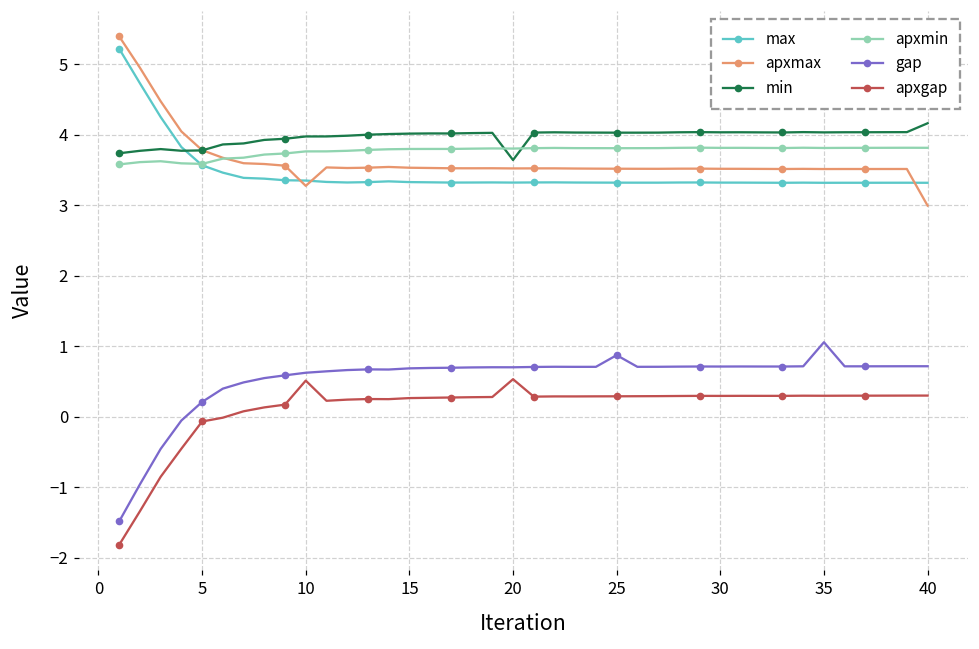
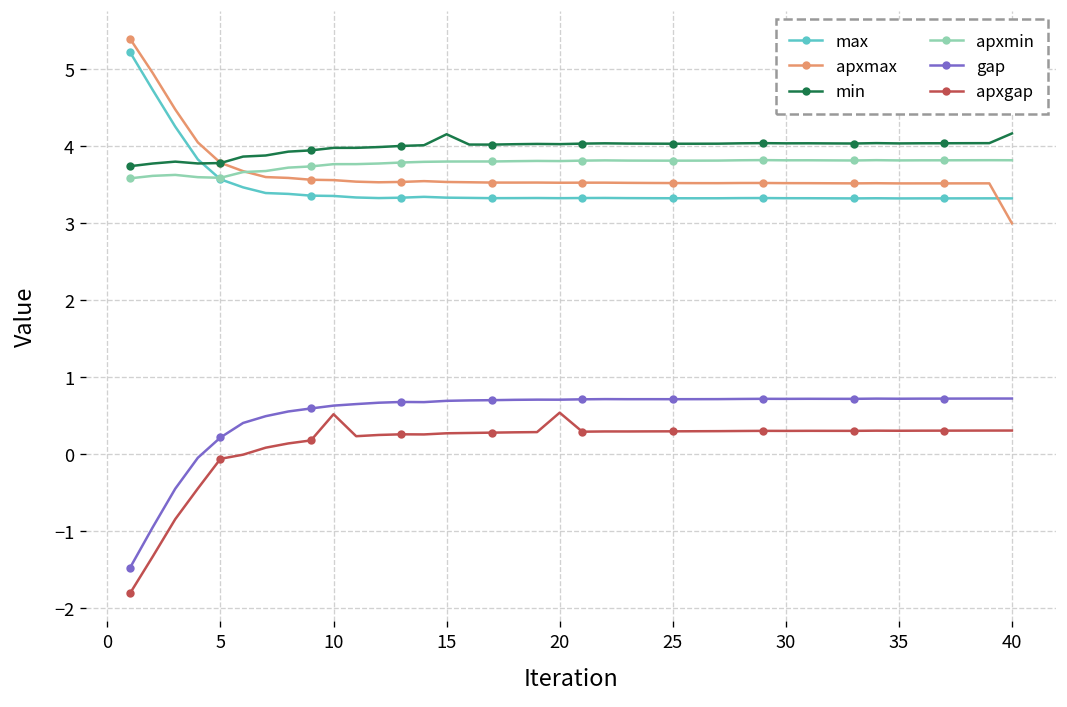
  {
    "apxmax": {
-     "10": 3.3,
+     "10": 3.6,
      "15": 3.5,
      "20": 3.5,
      "25": 3.5,
      "30": 3.5,
      "35": 3.5,
      "40": 3.0
    },
    "min": {
      "10": 4.0,
-     "15": 4.0,
-     "20": 3.6,
+     "15": 4.2,
+     "20": 4.0,
      "25": 4.0,
      "30": 4.0,
      "35": 4.0,
      "40": 4.2
    },
    "gap": {
      "5": 0.2,
      "10": 0.6,
      "15": 0.7,
      "20": 0.7,
-     "25": 0.9,
+     "25": 0.7,
      "30": 0.7,
-     "35": 1.1,
+     "35": 0.7,
      "40": 0.7
    },
    "apxgap": {
      "5": -0.1,
      "10": 0.5,
      "15": 0.3,
      "20": 0.5,
      "25": 0.3,
      "30": 0.3,
      "35": 0.3,
      "40": 0.3
    }
  }
